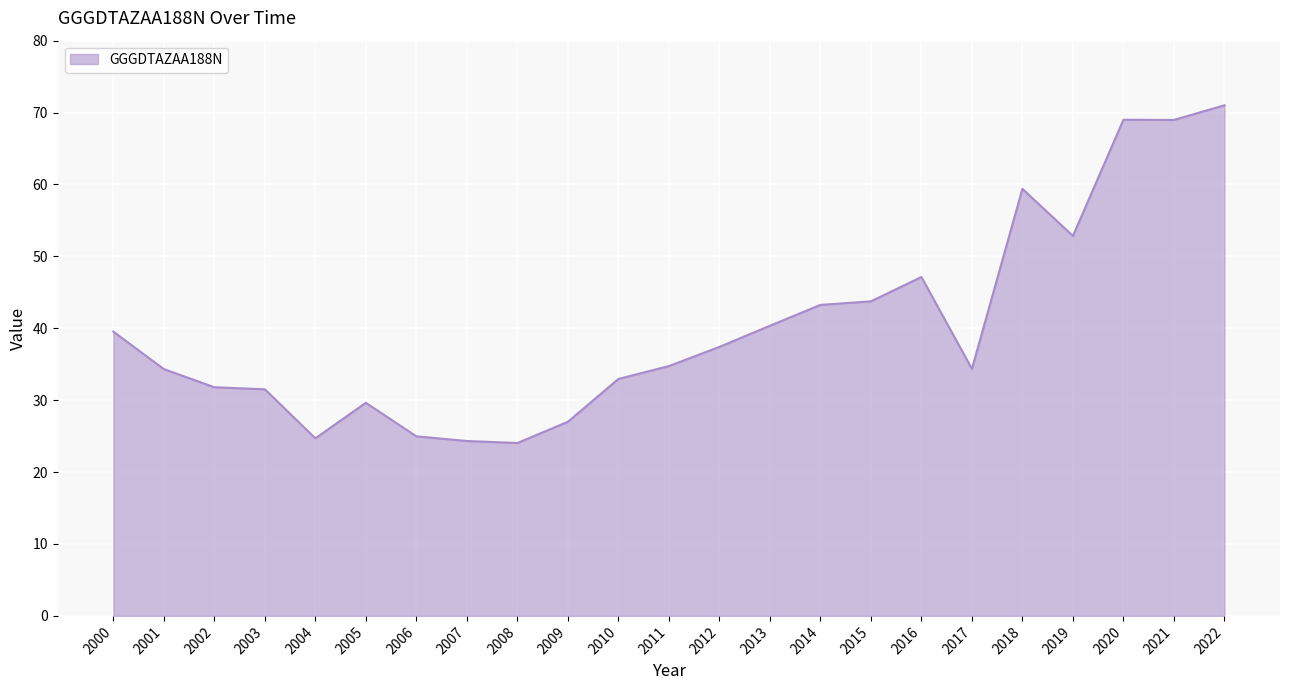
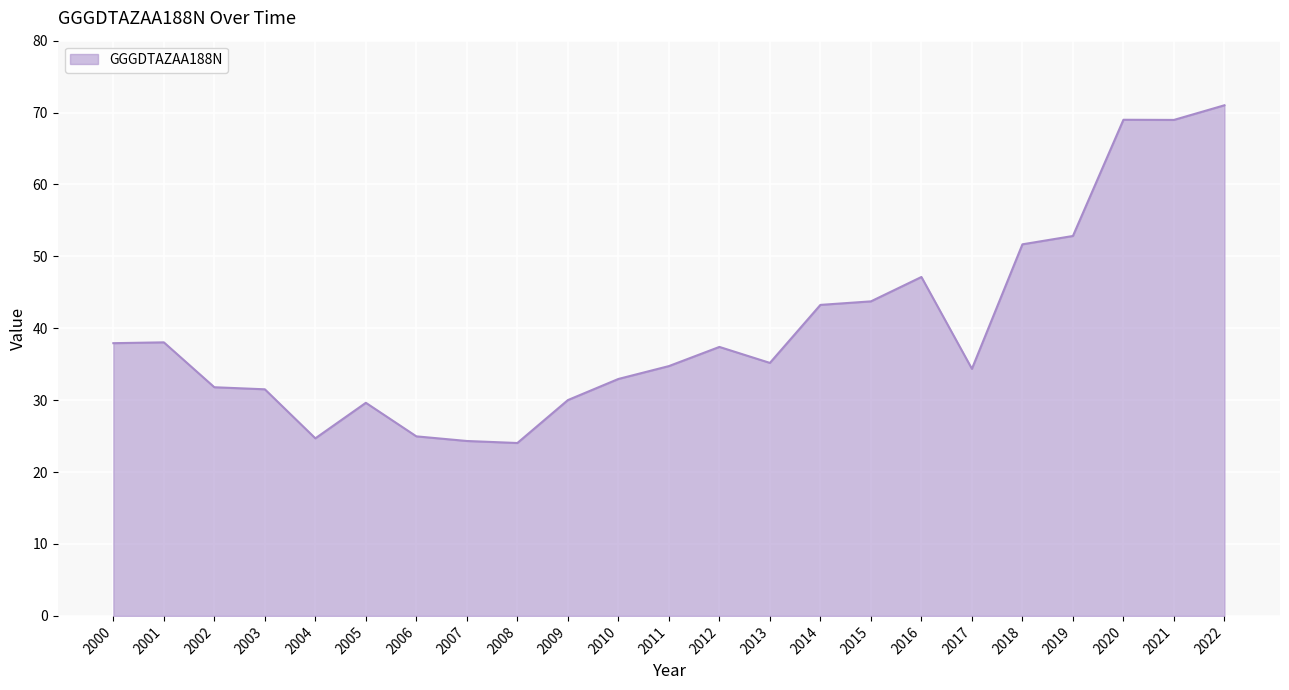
  {
-   "2000": 40,
-   "2001": 34,
+   "2000": 38,
+   "2001": 38,
    "2002": 32,
    "2003": 32,
    "2004": 25,
    "2005": 30,
    "2006": 25,
    "2007": 24,
    "2008": 24,
-   "2009": 27,
+   "2009": 30,
    "2010": 33,
    "2011": 35,
    "2012": 37,
-   "2013": 40,
+   "2013": 35,
    "2014": 43,
    "2015": 44,
    "2016": 47,
    "2017": 34,
-   "2018": 59,
+   "2018": 52,
    "2019": 53,
    "2020": 69,
    "2021": 69,
    "2022": 71
  }
